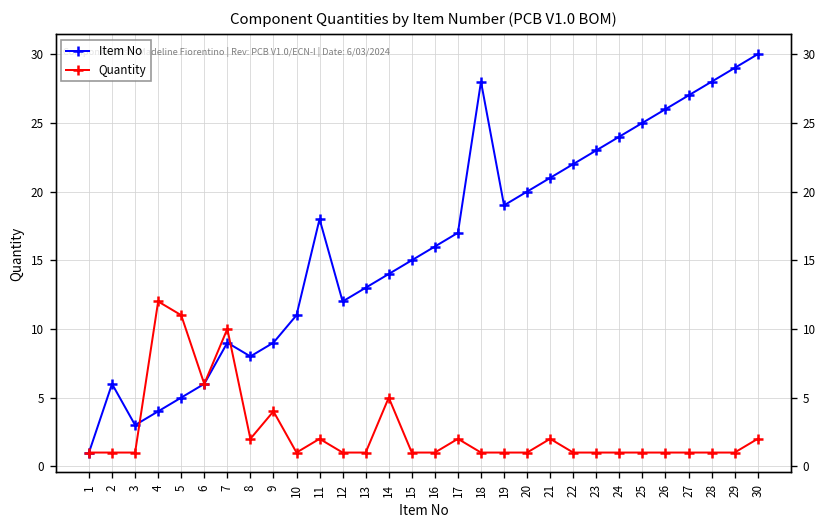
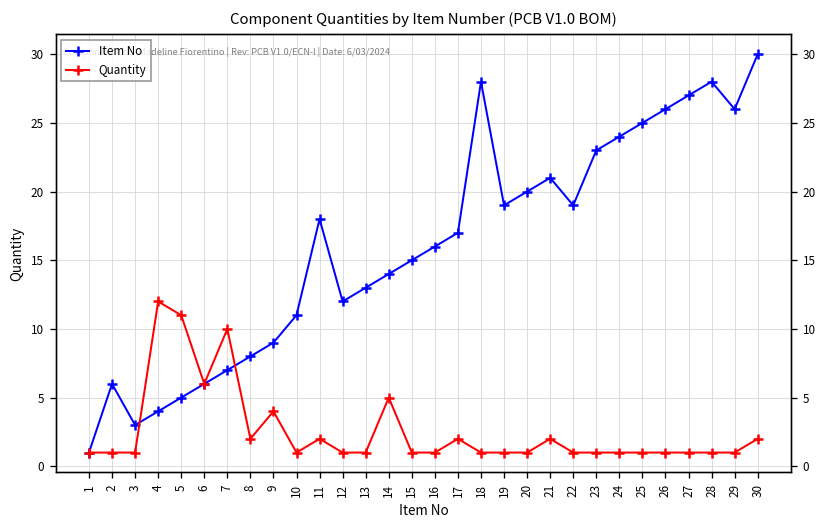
  {
    "Item No": {
      "2": 6,
      "3": 3,
      "4": 4,
      "5": 5,
-     "7": 9,
+     "7": 7,
      "8": 8,
      "9": 9,
      "10": 11,
      "11": 18,
      "12": 12,
      "13": 13,
      "14": 14,
      "15": 15,
      "16": 16,
      "17": 17,
      "18": 28,
      "19": 19,
      "20": 20,
      "21": 21,
-     "22": 22,
+     "22": 19,
      "23": 23,
      "24": 24,
      "25": 25,
      "26": 26,
      "27": 27,
      "28": 28,
-     "29": 29,
+     "29": 26,
      "30": 30
    },
    "Quantity": {
      "2": 1,
      "3": 1,
      "4": 12,
      "5": 11,
      "7": 10,
      "8": 2,
      "9": 4,
      "10": 1,
      "11": 2,
      "12": 1,
      "13": 1,
      "14": 5,
      "15": 1,
      "16": 1,
      "17": 2,
      "18": 1,
      "19": 1,
      "20": 1,
      "21": 2,
      "22": 1,
      "23": 1,
      "24": 1,
      "25": 1,
      "26": 1,
      "27": 1,
      "28": 1,
      "29": 1,
      "30": 2
    }
  }
